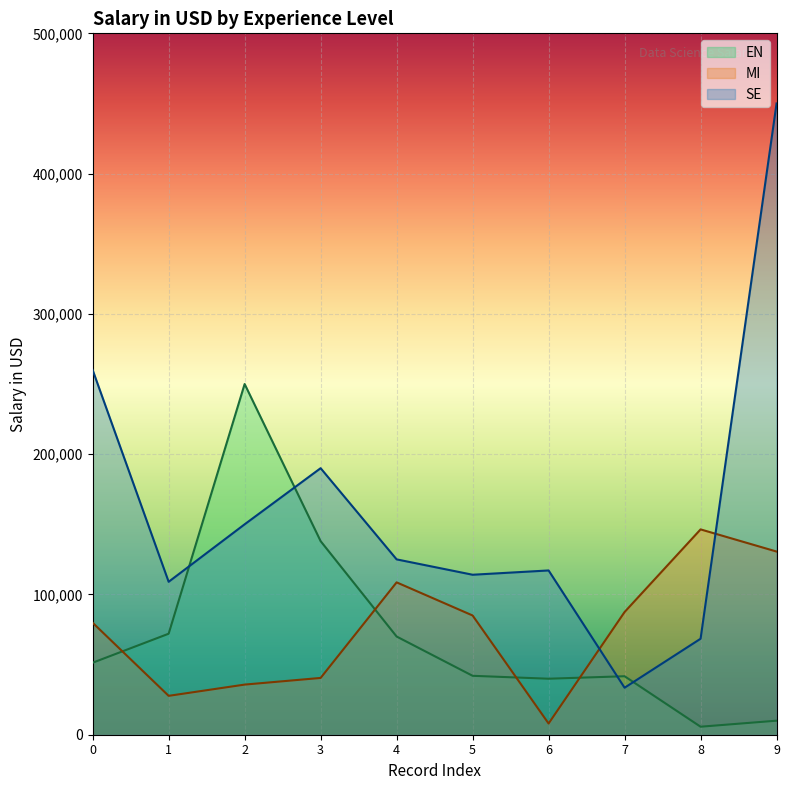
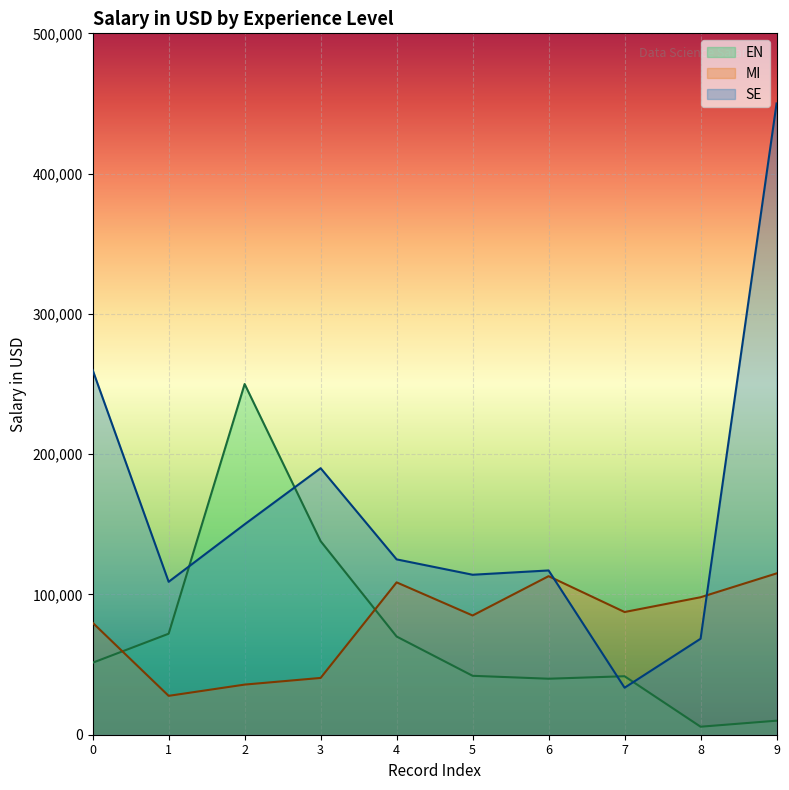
  {
    "MI": {
      "0": "80,000",
      "1": "28,000",
      "2": "36,000",
      "3": "40,000",
      "4": "109,000",
      "5": "85,000",
-     "6": "8,000",
+     "6": "113,000",
      "7": "87,000",
-     "8": "146,000",
-     "9": "131,000"
+     "8": "98,000",
+     "9": "115,000"
    }
  }
